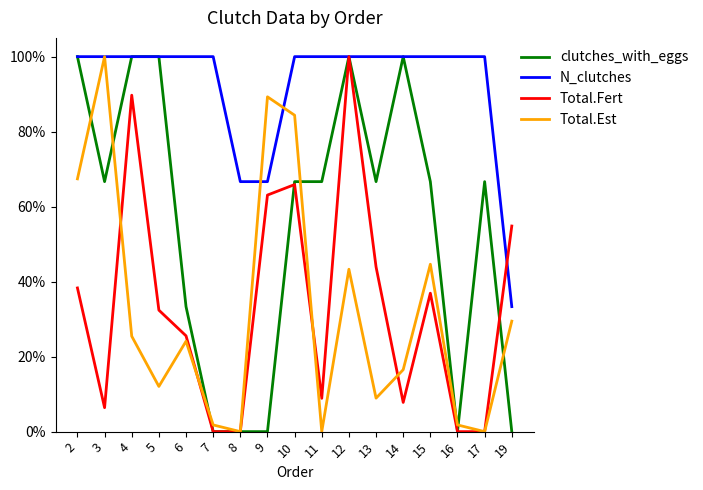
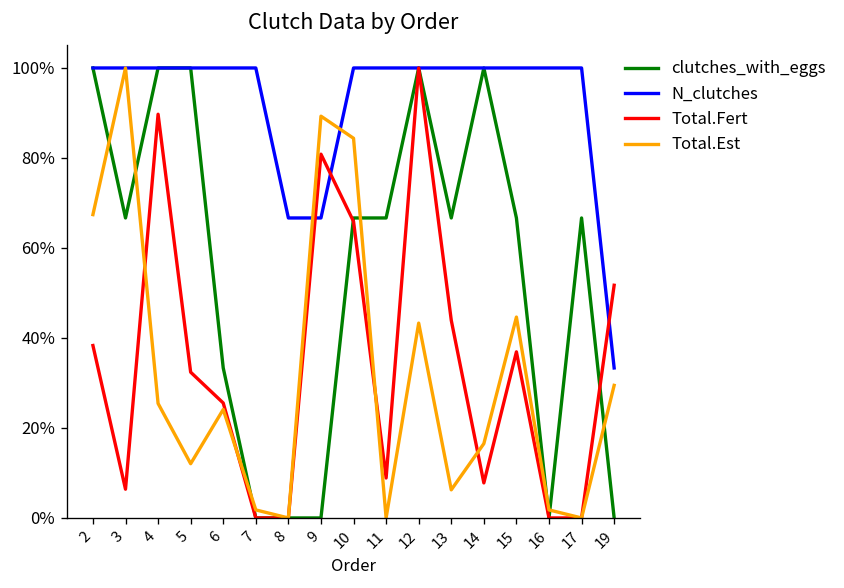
  {
    "clutches_with_eggs": {
      "3": "67%",
      "6": "33%",
      "9": "0%",
      "10": "67%",
      "11": "67%",
      "13": "67%",
      "15": "67%",
      "17": "67%",
      "19": "0%"
    },
    "N_clutches": {
      "6": "100%",
      "7": "100%",
      "8": "67%",
      "9": "67%",
      "10": "100%",
      "11": "100%",
      "13": "100%",
      "15": "100%",
      "16": "100%",
      "17": "100%",
      "19": "33%"
    },
    "Total.Fert": {
      "2": "38%",
      "3": "6%",
      "4": "90%",
      "5": "32%",
      "6": "26%",
-     "9": "63%",
+     "9": "81%",
      "10": "66%",
      "11": "9%",
      "13": "44%",
      "14": "8%",
      "15": "37%",
-     "19": "55%"
+     "19": "52%"
    },
    "Total.Est": {
      "2": "67%",
      "4": "25%",
      "5": "12%",
      "6": "24%",
      "7": "2%",
      "9": "89%",
      "10": "84%",
      "11": "0%",
      "12": "43%",
-     "13": "9%",
+     "13": "6%",
      "14": "17%",
      "15": "45%",
      "16": "2%",
      "19": "29%"
    }
  }
